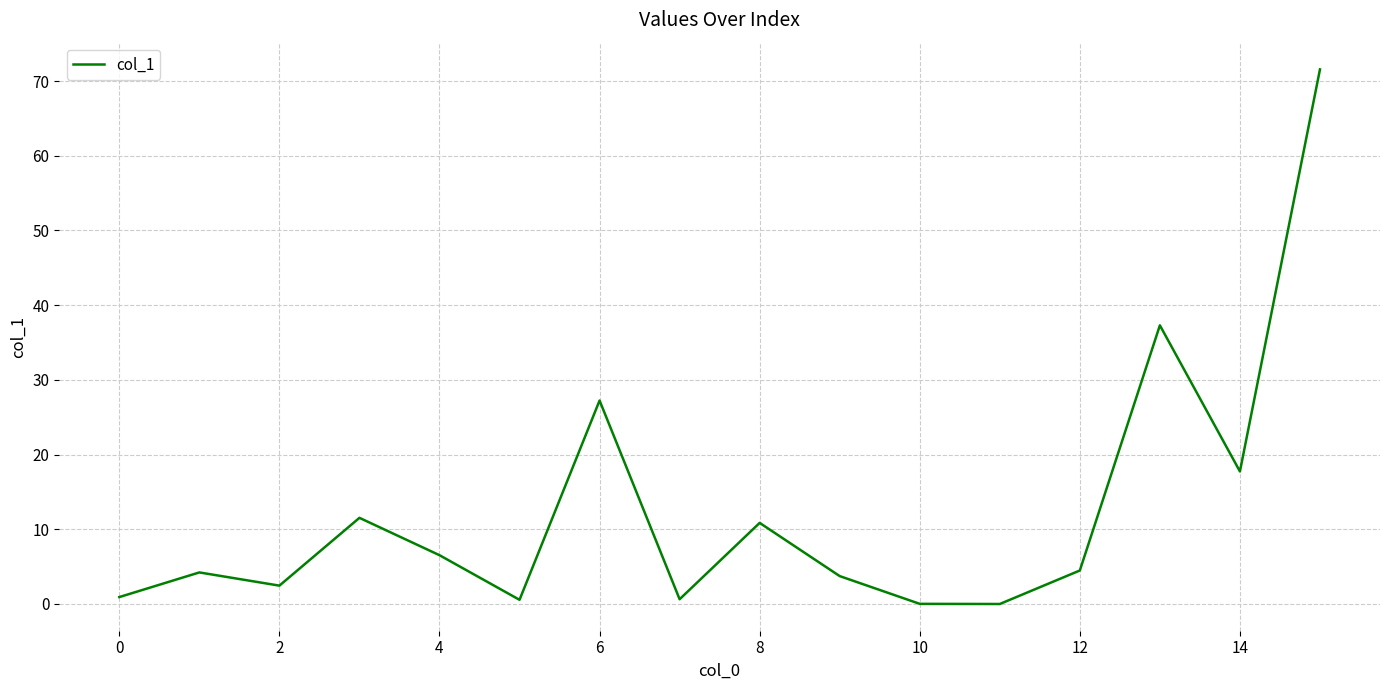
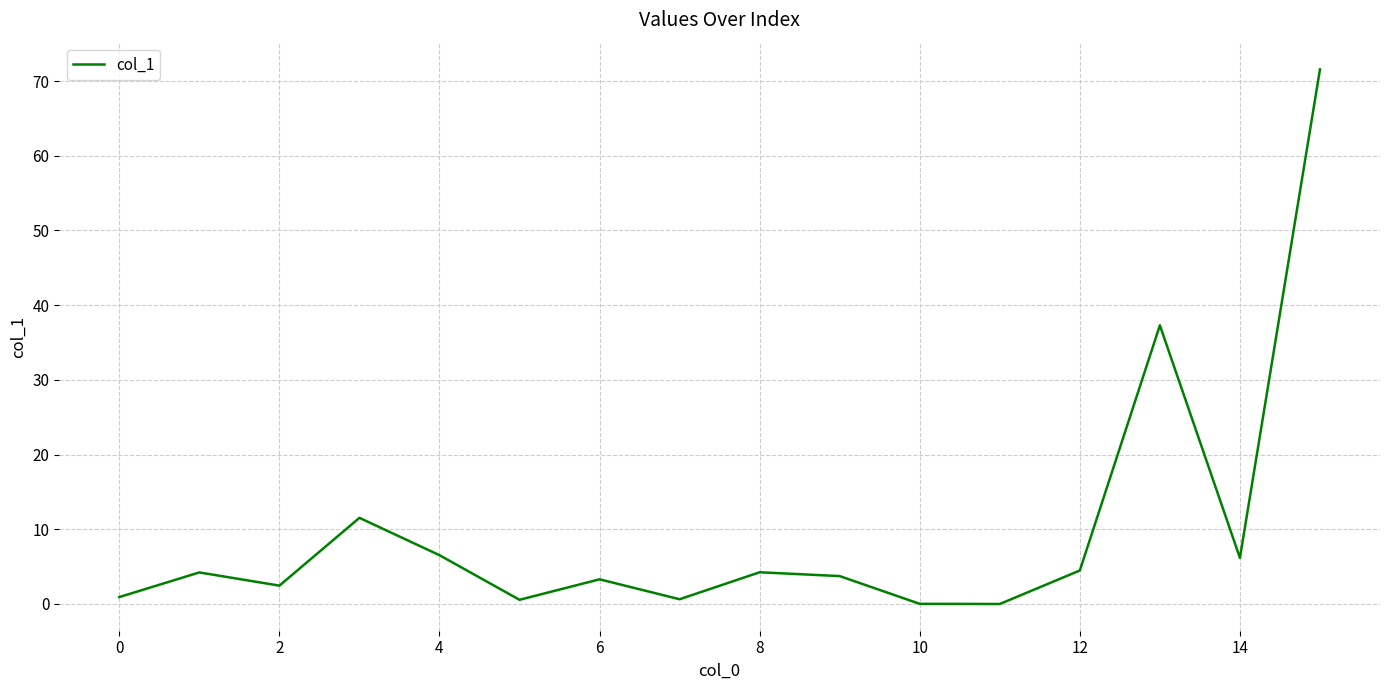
  {
    "0": 1,
    "2": 2,
    "4": 7,
-   "6": 27,
-   "8": 11,
+   "6": 3,
+   "8": 4,
    "10": 0,
    "12": 4,
-   "14": 18
+   "14": 6
  }
